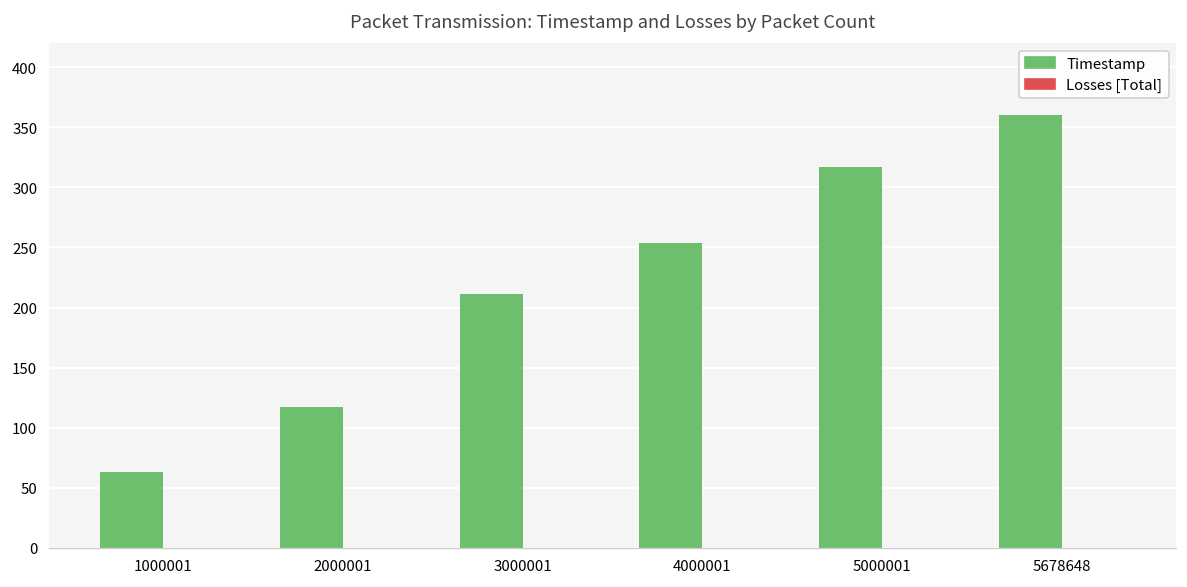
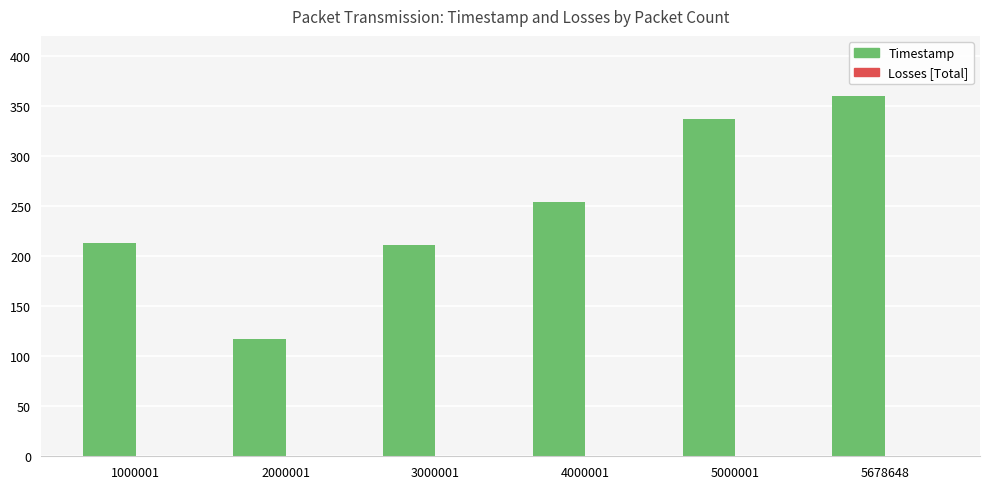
  {
    "Timestamp": {
-     "1000001": 63,
+     "1000001": 213,
      "2000001": 117,
      "3000001": 212,
      "4000001": 254,
-     "5000001": 317,
+     "5000001": 337,
      "5678648": 360
    },
    "Losses [Total]": {
      "1000001": 0,
      "2000001": 0,
      "3000001": 0,
      "4000001": 0,
      "5000001": 0,
      "5678648": 0
    }
  }
